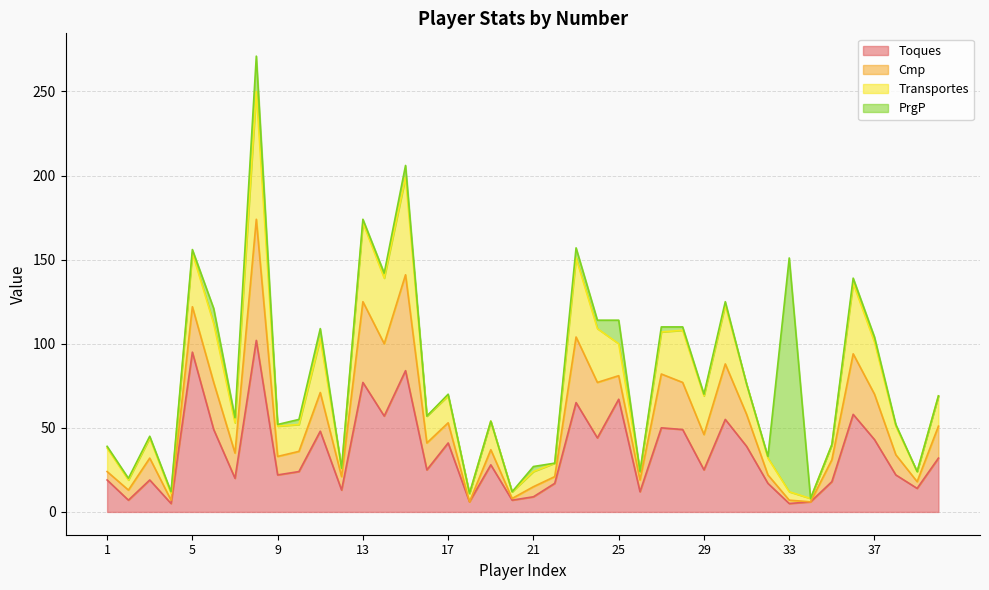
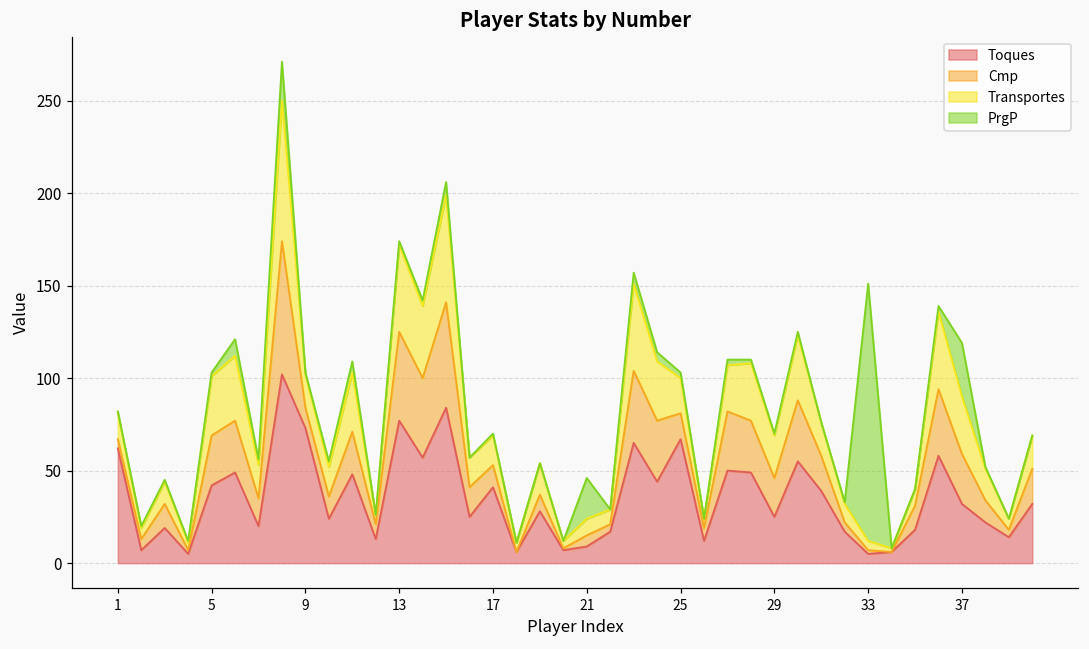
  {
    "Toques": {
-     "1": 19,
-     "5": 95,
-     "9": 22,
+     "1": 62,
+     "5": 42,
+     "9": 73,
      "13": 77,
      "17": 41,
      "21": 9,
      "25": 67,
      "29": 25,
      "33": 5,
-     "37": 43
+     "37": 32
    },
    "PrgP": {
      "5": 2,
      "13": 2,
-     "21": 3,
-     "25": 14,
+     "21": 22,
+     "25": 3,
      "33": 139,
-     "37": 3
+     "37": 29
    }
  }
